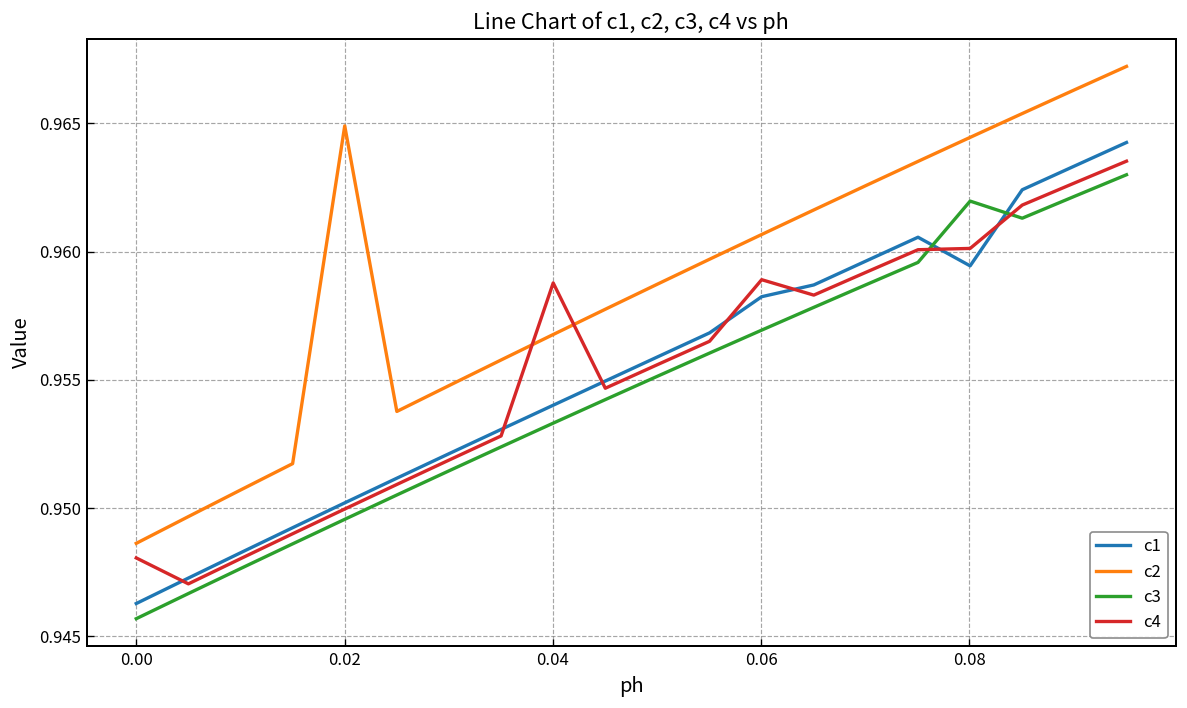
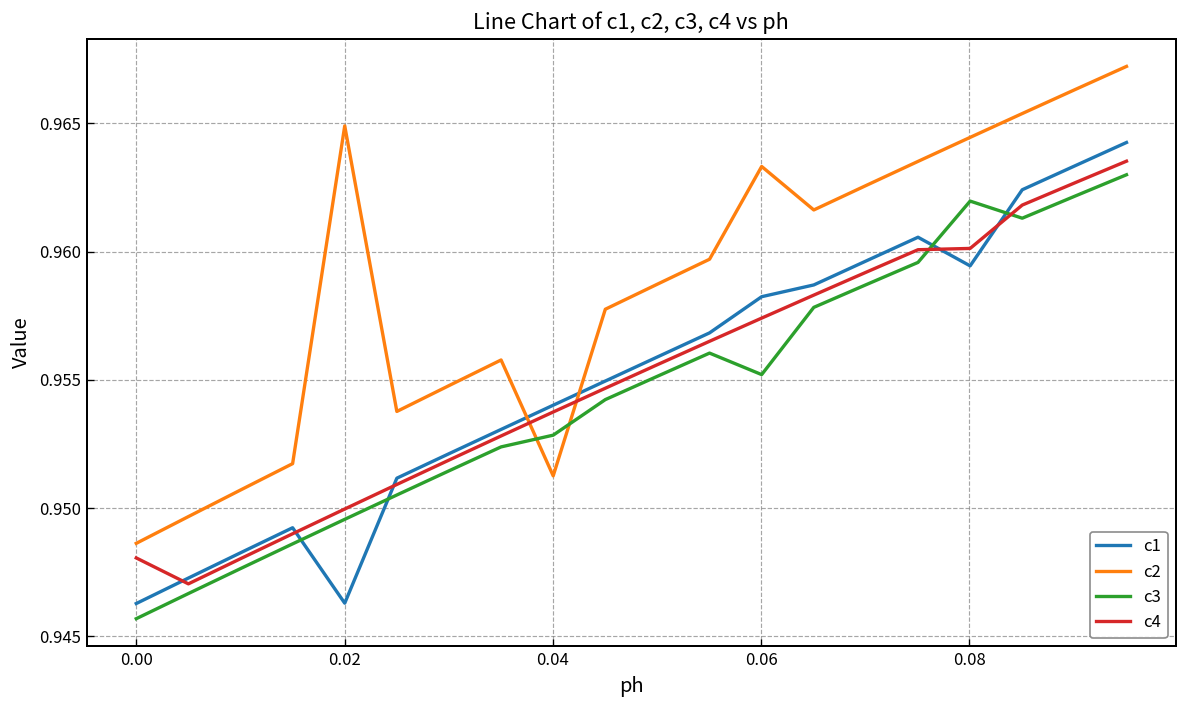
  {
    "c1": {
      "0.00": 0.9463,
-     "0.02": 0.9502,
+     "0.02": 0.9463,
      "0.04": 0.9540,
      "0.06": 0.9582,
      "0.08": 0.9594
    },
    "c2": {
      "0.00": 0.9486,
      "0.02": 0.9649,
-     "0.04": 0.9568,
-     "0.06": 0.9607,
+     "0.04": 0.9513,
+     "0.06": 0.9633,
      "0.08": 0.9645
    },
    "c3": {
      "0.00": 0.9457,
      "0.02": 0.9496,
-     "0.04": 0.9533,
-     "0.06": 0.9569,
+     "0.04": 0.9528,
+     "0.06": 0.9552,
      "0.08": 0.9620
    },
    "c4": {
      "0.00": 0.9481,
      "0.02": 0.9500,
-     "0.04": 0.9588,
-     "0.06": 0.9589,
+     "0.04": 0.9537,
+     "0.06": 0.9574,
      "0.08": 0.9601
    }
  }
